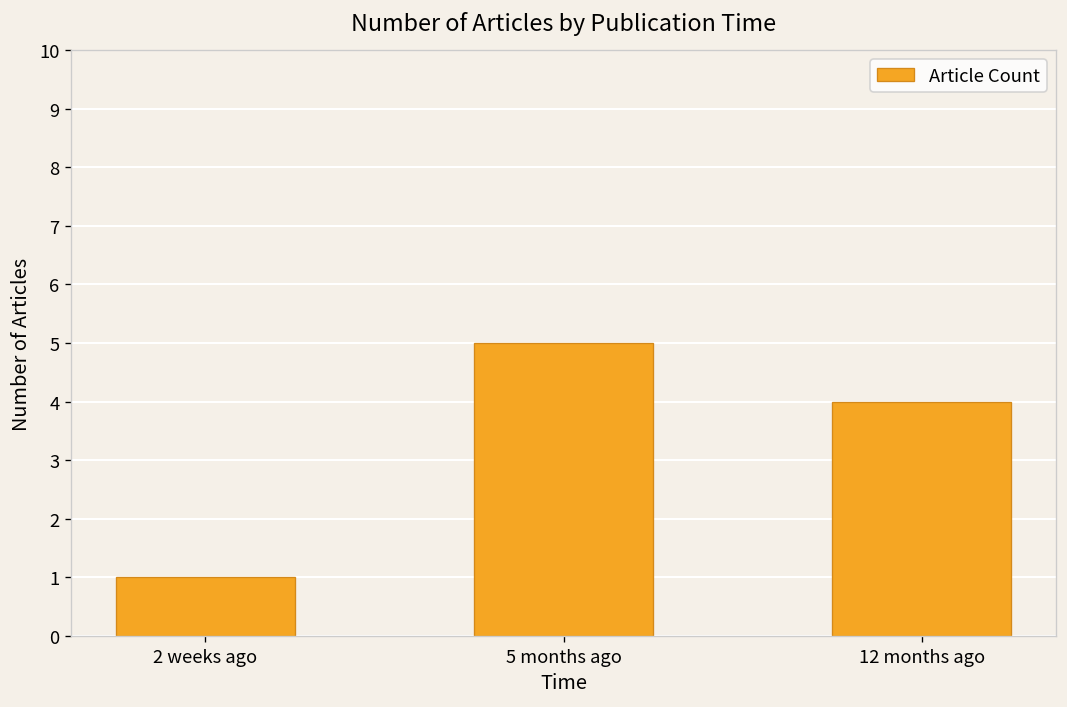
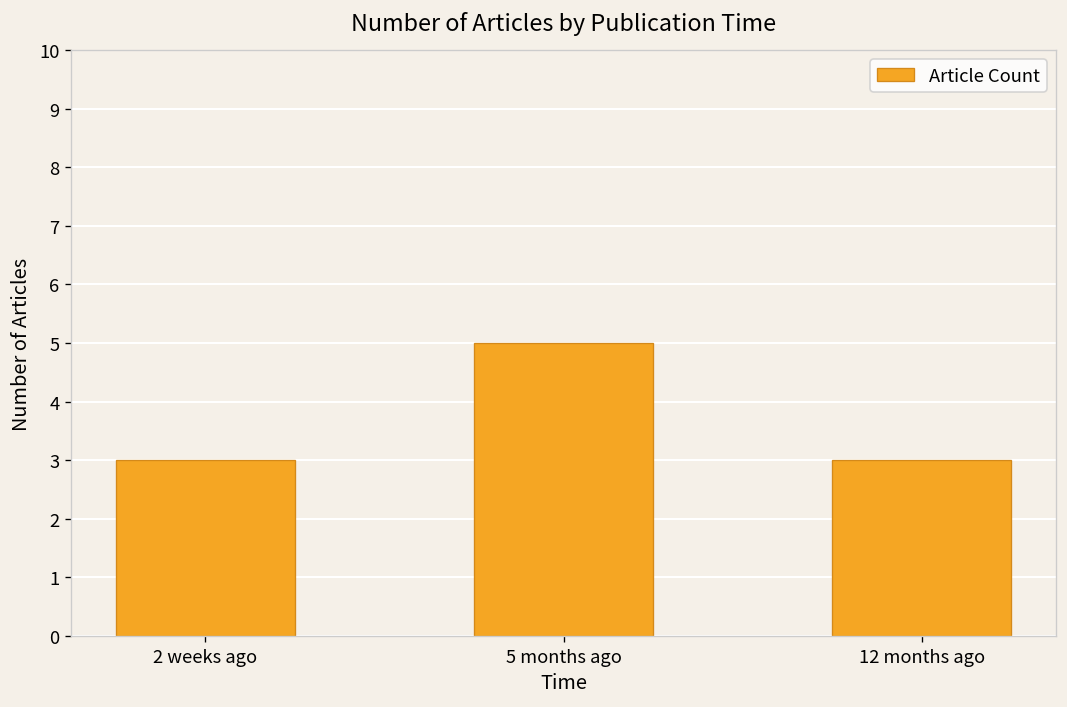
  {
-   "2 weeks ago": 1,
+   "2 weeks ago": 3,
    "5 months ago": 5,
-   "12 months ago": 4
+   "12 months ago": 3
  }
